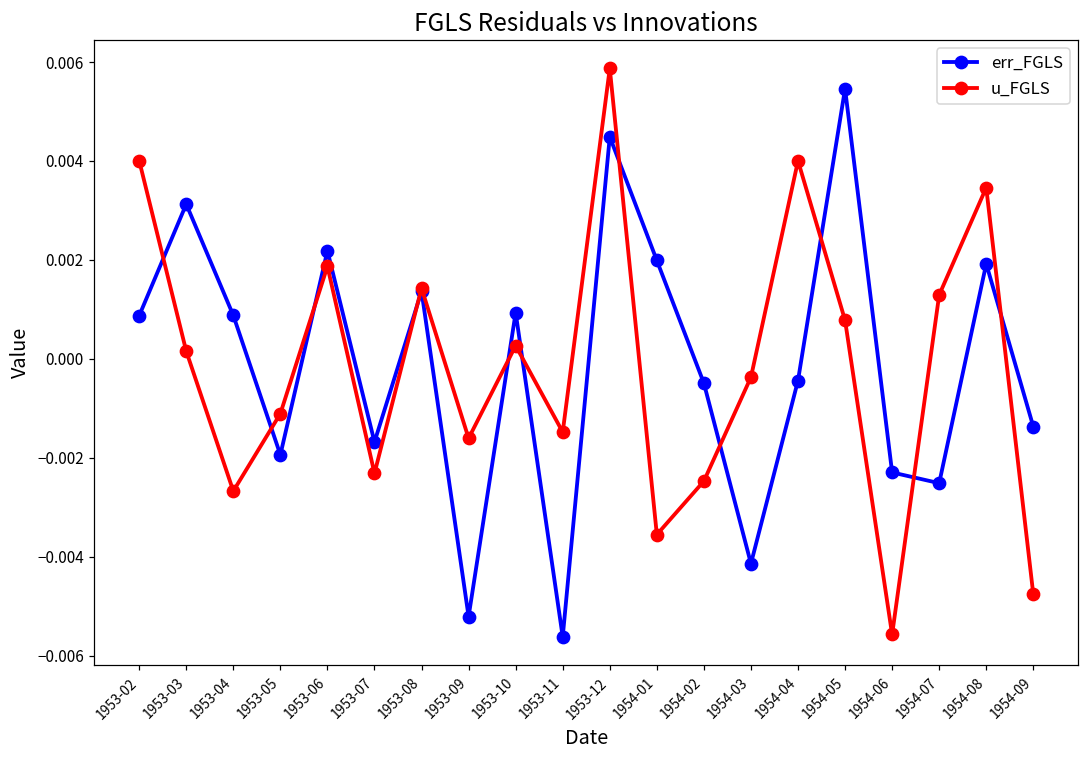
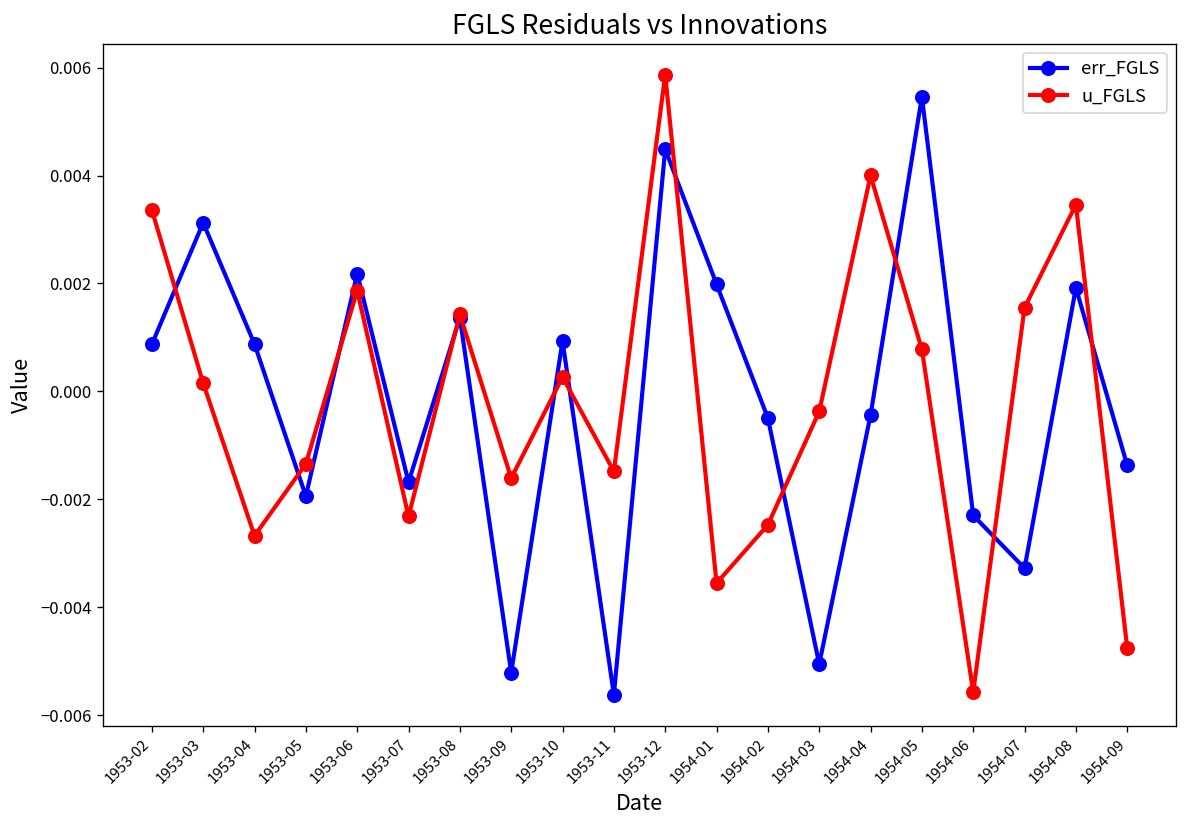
  {
    "err_FGLS": {
      "1953-02": 0.0009,
      "1953-03": 0.0031,
      "1953-04": 0.0009,
      "1953-05": -0.0019,
      "1953-06": 0.0022,
      "1953-07": -0.0017,
      "1953-08": 0.0014,
      "1953-09": -0.0052,
      "1953-10": 0.0009,
      "1953-11": -0.0056,
      "1953-12": 0.0045,
      "1954-01": 0.0020,
      "1954-02": -0.0005,
-     "1954-03": -0.0041,
+     "1954-03": -0.0051,
      "1954-04": -0.0004,
      "1954-05": 0.0055,
      "1954-06": -0.0023,
-     "1954-07": -0.0025,
+     "1954-07": -0.0033,
      "1954-08": 0.0019,
      "1954-09": -0.0014
    },
    "u_FGLS": {
-     "1953-02": 0.0040,
+     "1953-02": 0.0034,
      "1953-03": 0.0002,
      "1953-04": -0.0027,
-     "1953-05": -0.0011,
+     "1953-05": -0.0013,
      "1953-06": 0.0019,
      "1953-07": -0.0023,
      "1953-08": 0.0014,
      "1953-09": -0.0016,
      "1953-10": 0.0003,
      "1953-11": -0.0015,
      "1953-12": 0.0059,
      "1954-01": -0.0036,
      "1954-02": -0.0025,
      "1954-03": -0.0004,
      "1954-04": 0.0040,
      "1954-05": 0.0008,
      "1954-06": -0.0056,
-     "1954-07": 0.0013,
+     "1954-07": 0.0016,
      "1954-08": 0.0035,
      "1954-09": -0.0048
    }
  }
